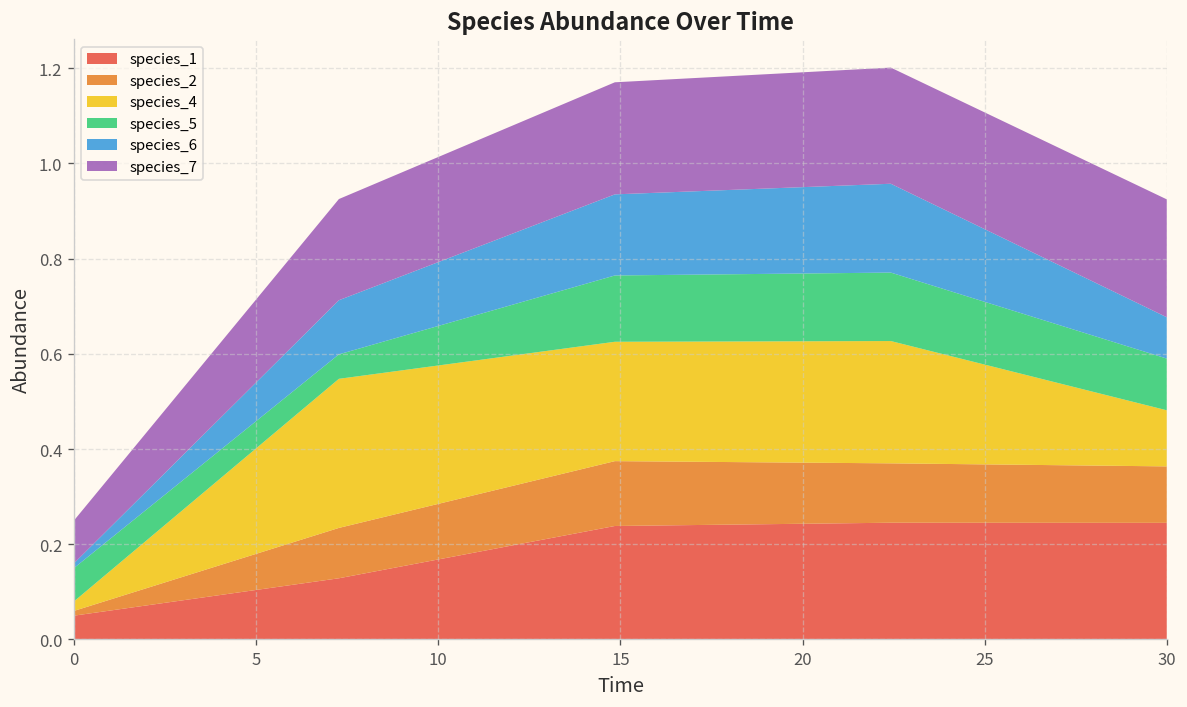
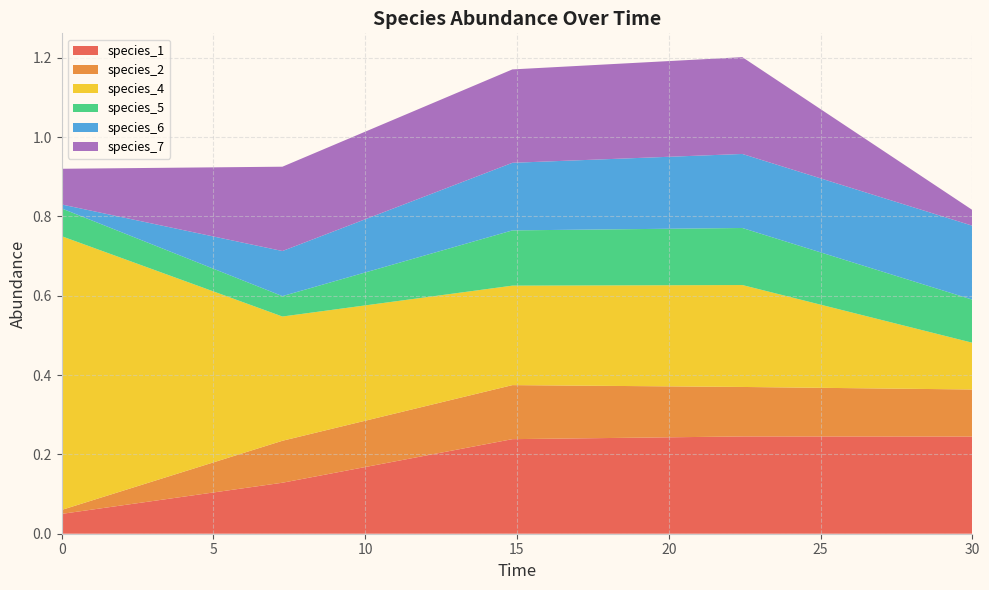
  {
    "species_4": {
-     "0": 0.02,
+     "0": 0.69,
      "30": 0.12
    },
    "species_5": {
      "0": 0.07,
      "30": 0.11
    },
    "species_6": {
      "0": 0.01,
-     "30": 0.09
+     "30": 0.19
    },
    "species_7": {
      "0": 0.09,
-     "30": 0.25
+     "30": 0.04
    }
  }
